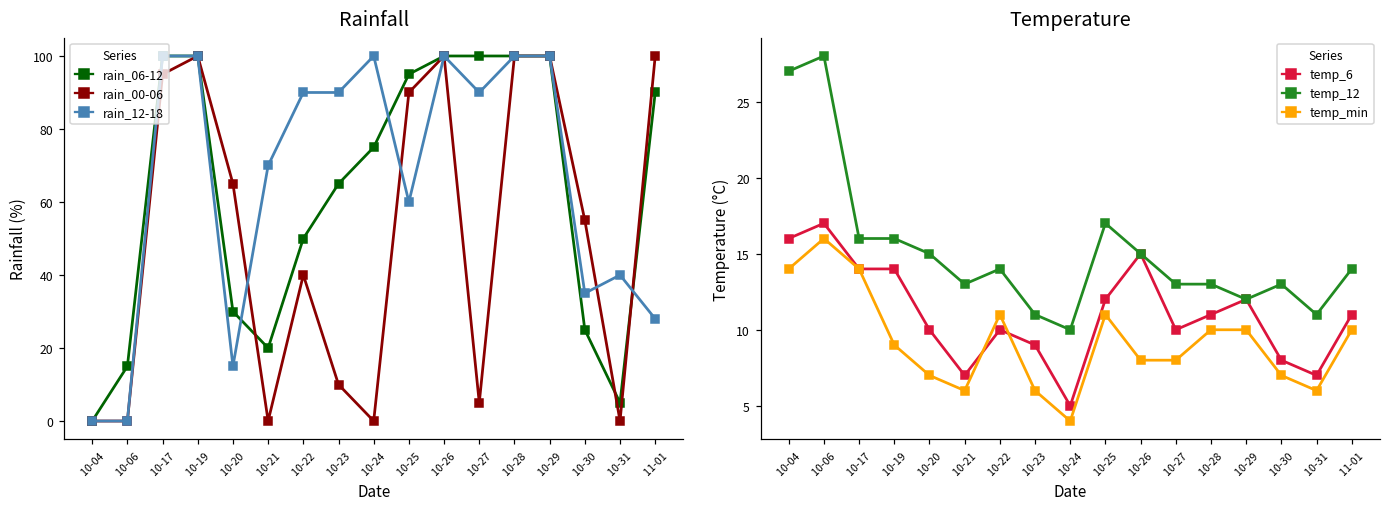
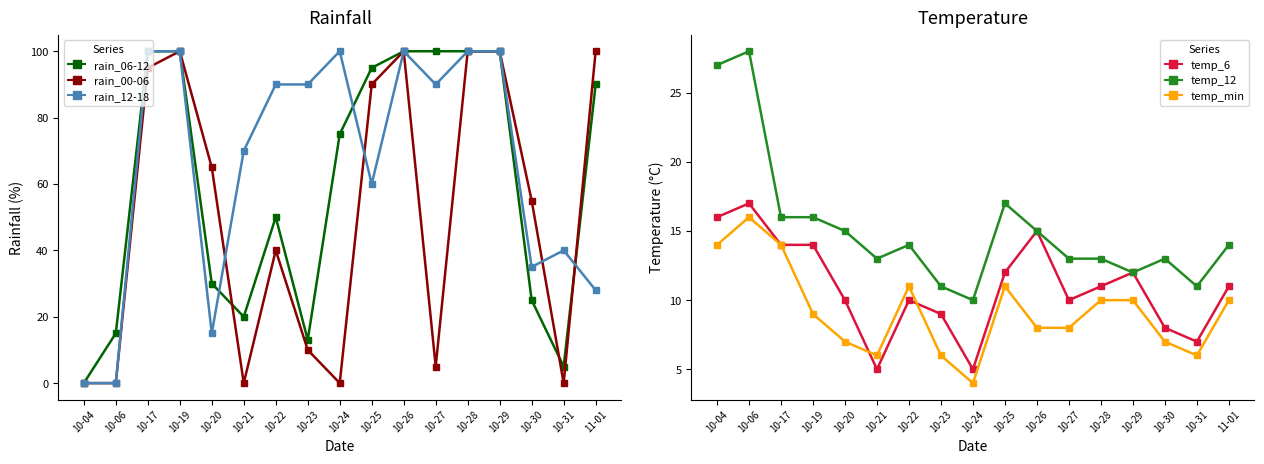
  {
    "Rainfall": {
      "rain_06-12": {
        "10-06": 15,
        "10-20": 30,
        "10-21": 20,
        "10-22": 50,
-       "10-23": 65,
+       "10-23": 13,
        "10-24": 75,
        "10-25": 95,
        "10-27": 100,
        "10-30": 25,
        "10-31": 5,
        "11-01": 90
      },
      "rain_00-06": {
        "10-20": 65,
        "10-21": 0,
        "10-22": 40,
        "10-23": 10,
        "10-24": 0,
        "10-25": 90,
        "10-27": 5,
        "10-30": 55,
        "10-31": 0,
        "11-01": 100
      },
      "rain_12-18": {
        "10-20": 15,
        "10-21": 70,
        "10-22": 90,
        "10-23": 90,
        "10-24": 100,
        "10-25": 60,
        "10-27": 90,
        "10-30": 35,
        "10-31": 40,
        "11-01": 28
      }
    },
    "Temperature": {
      "temp_6": {
        "10-04": 16,
        "10-06": 17,
        "10-19": 14,
        "10-20": 10,
-       "10-21": 7,
+       "10-21": 5,
        "10-22": 10,
        "10-23": 9,
        "10-24": 5,
        "10-25": 12,
        "10-27": 10,
        "10-28": 11,
        "10-30": 8,
        "10-31": 7,
        "11-01": 11
      },
      "temp_12": {
        "10-04": 27,
        "10-06": 28,
        "10-17": 16,
        "10-19": 16,
        "10-20": 15,
        "10-21": 13,
        "10-22": 14,
        "10-23": 11,
        "10-24": 10,
        "10-25": 17,
        "10-27": 13,
        "10-28": 13,
        "10-30": 13,
        "10-31": 11,
        "11-01": 14
      },
      "temp_min": {
        "10-04": 14,
        "10-06": 16,
        "10-19": 9,
        "10-20": 7,
        "10-21": 6,
        "10-22": 11,
        "10-23": 6,
        "10-24": 4,
        "10-25": 11,
        "10-26": 8,
        "10-27": 8,
        "10-28": 10,
        "10-29": 10,
        "10-30": 7,
        "10-31": 6,
        "11-01": 10
      }
    }
  }
